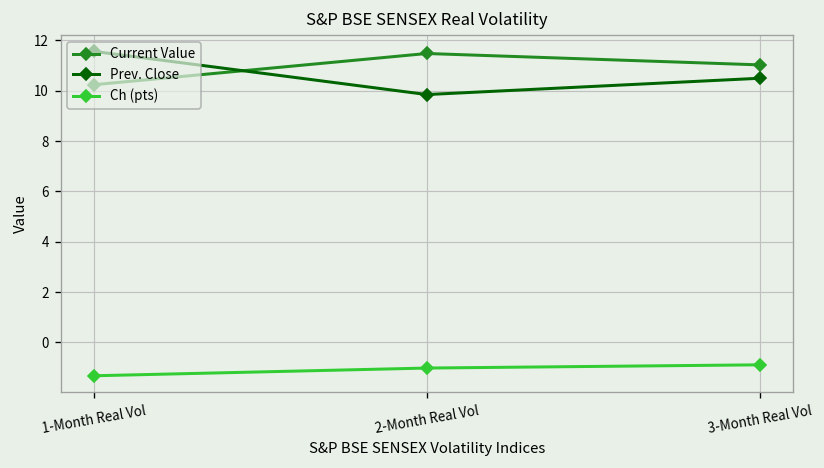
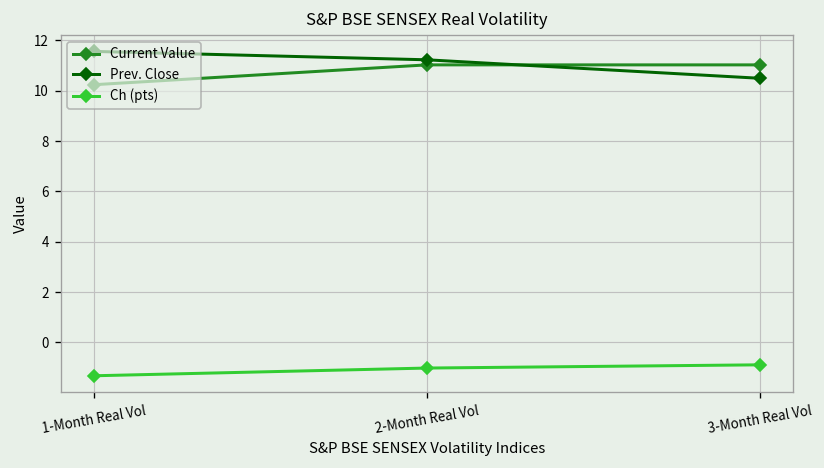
  {
    "Current Value": {
-     "2-Month Real Vol": 11.5,
+     "2-Month Real Vol": 11.0,
      "3-Month Real Vol": 11.0
    },
    "Prev. Close": {
-     "2-Month Real Vol": 9.8,
+     "2-Month Real Vol": 11.2,
      "3-Month Real Vol": 10.5
    },
    "Ch (pts)": {
      "1-Month Real Vol": -1.3,
      "2-Month Real Vol": -1.0,
      "3-Month Real Vol": -0.9
    }
  }
